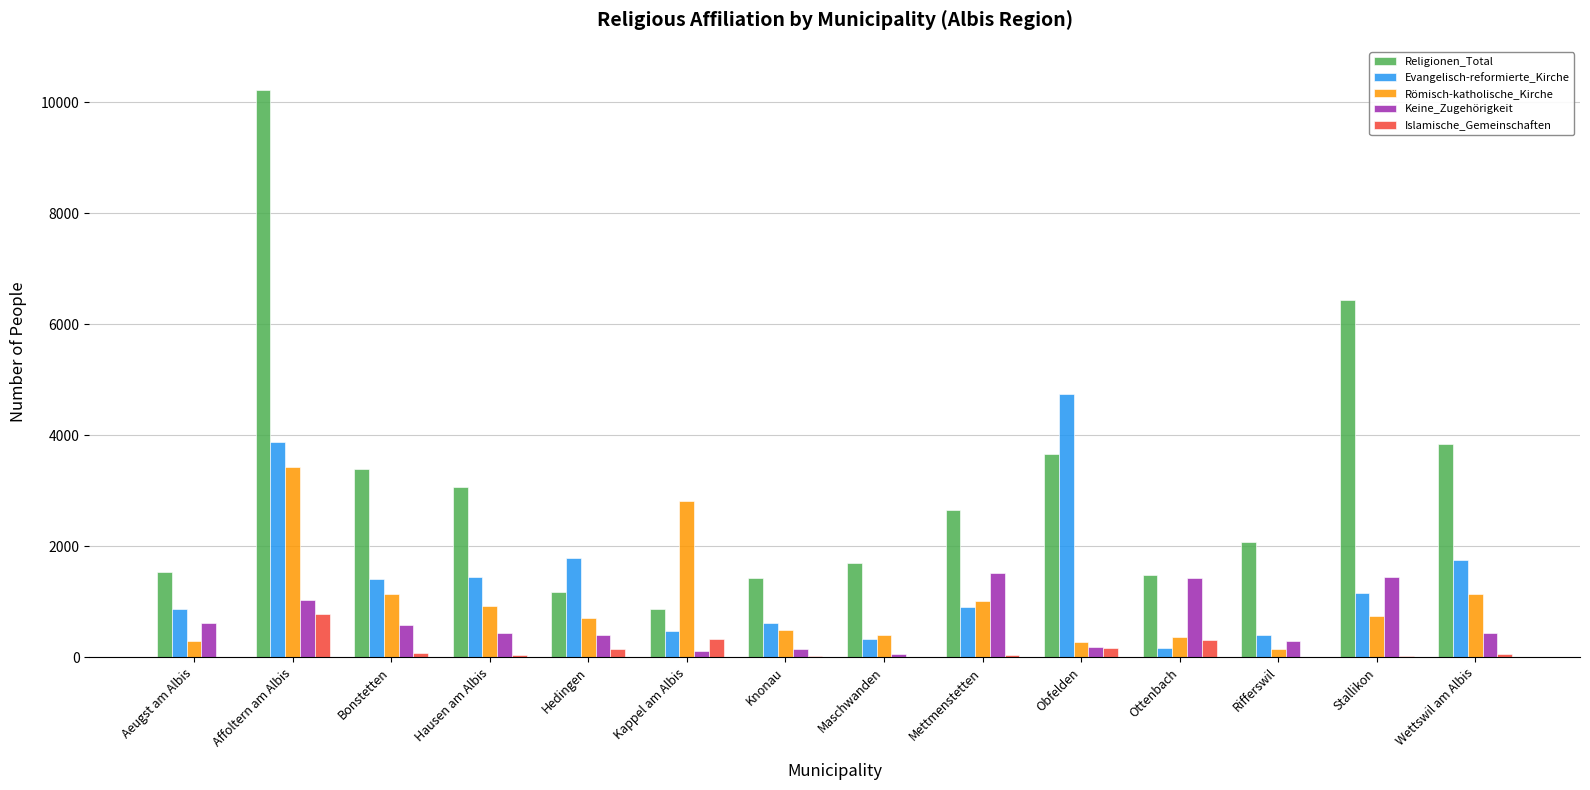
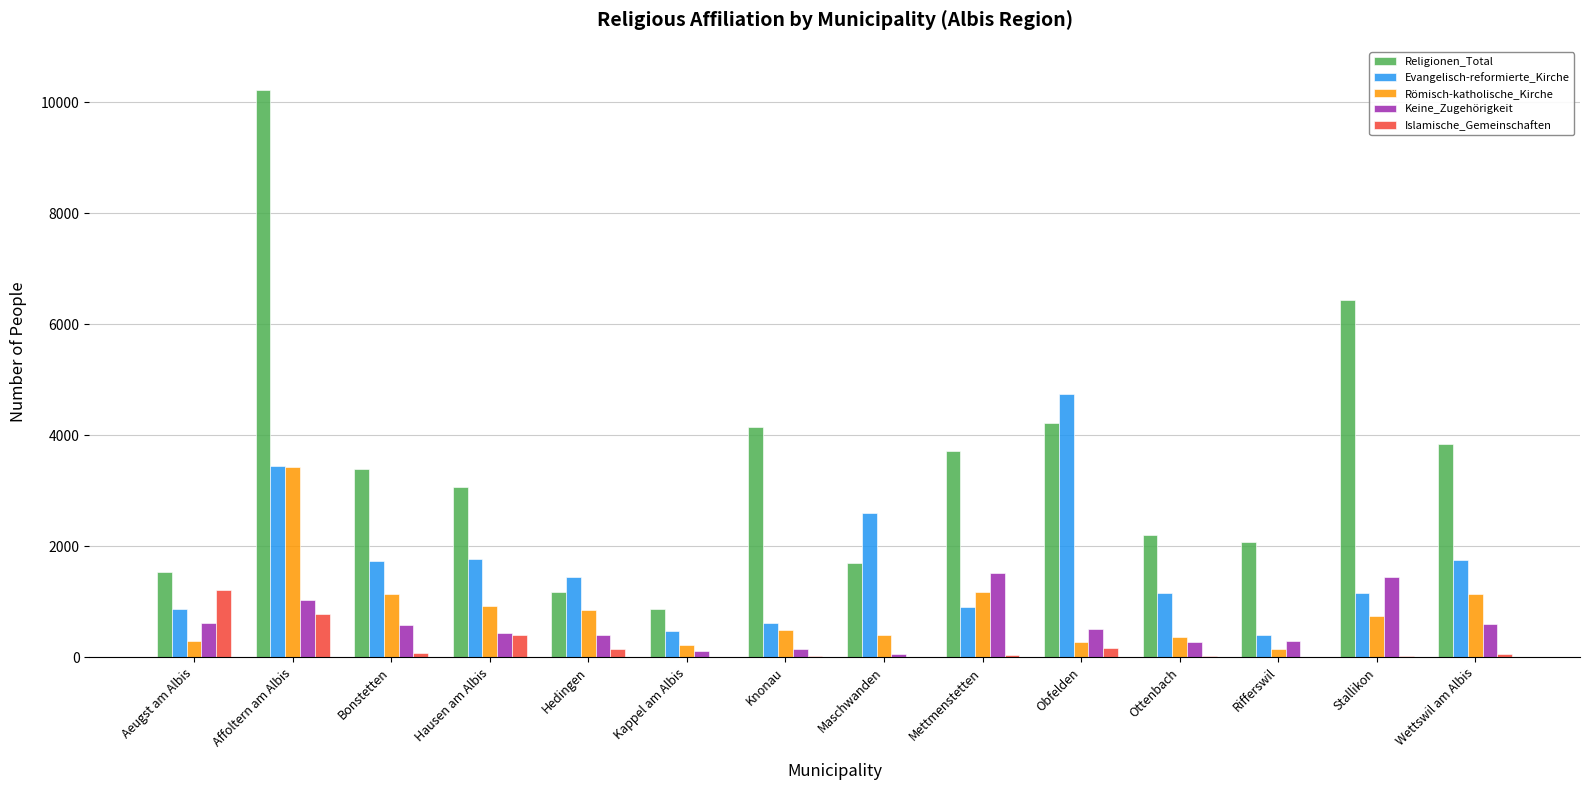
  {
    "Religionen_Total": {
      "Aeugst am Albis": 1500,
      "Affoltern am Albis": 10200,
      "Bonstetten": 3400,
      "Hausen am Albis": 3100,
      "Hedingen": 1200,
      "Kappel am Albis": 900,
-     "Knonau": 1400,
+     "Knonau": 4200,
      "Maschwanden": 1700,
-     "Mettmenstetten": 2700,
-     "Obfelden": 3700,
-     "Ottenbach": 1500,
+     "Mettmenstetten": 3700,
+     "Obfelden": 4200,
+     "Ottenbach": 2200,
      "Rifferswil": 2100,
      "Stallikon": 6400,
      "Wettswil am Albis": 3800
    },
    "Evangelisch-reformierte_Kirche": {
      "Aeugst am Albis": 900,
-     "Affoltern am Albis": 3900,
-     "Bonstetten": 1400,
-     "Hausen am Albis": 1400,
-     "Hedingen": 1800,
+     "Affoltern am Albis": 3400,
+     "Bonstetten": 1700,
+     "Hausen am Albis": 1800,
+     "Hedingen": 1500,
      "Kappel am Albis": 500,
      "Knonau": 600,
-     "Maschwanden": 300,
+     "Maschwanden": 2600,
      "Mettmenstetten": 900,
      "Obfelden": 4700,
-     "Ottenbach": 200,
+     "Ottenbach": 1200,
      "Rifferswil": 400,
      "Stallikon": 1200,
      "Wettswil am Albis": 1800
    },
    "Römisch-katholische_Kirche": {
      "Aeugst am Albis": 300,
      "Affoltern am Albis": 3400,
      "Bonstetten": 1100,
      "Hausen am Albis": 900,
-     "Hedingen": 700,
-     "Kappel am Albis": 2800,
+     "Hedingen": 900,
+     "Kappel am Albis": 200,
      "Knonau": 500,
      "Maschwanden": 400,
-     "Mettmenstetten": 1000,
+     "Mettmenstetten": 1200,
      "Obfelden": 300,
      "Ottenbach": 400,
      "Rifferswil": 200,
      "Stallikon": 800,
      "Wettswil am Albis": 1100
    },
    "Keine_Zugehörigkeit": {
      "Aeugst am Albis": 600,
      "Affoltern am Albis": 1000,
      "Bonstetten": 600,
      "Hausen am Albis": 400,
      "Hedingen": 400,
      "Kappel am Albis": 100,
      "Knonau": 100,
      "Maschwanden": 100,
      "Mettmenstetten": 1500,
-     "Obfelden": 200,
-     "Ottenbach": 1400,
+     "Obfelden": 500,
+     "Ottenbach": 300,
      "Rifferswil": 300,
      "Stallikon": 1400,
-     "Wettswil am Albis": 400
+     "Wettswil am Albis": 600
    },
    "Islamische_Gemeinschaften": {
-     "Aeugst am Albis": 0,
+     "Aeugst am Albis": 1200,
      "Affoltern am Albis": 800,
      "Bonstetten": 100,
-     "Hausen am Albis": 0,
+     "Hausen am Albis": 400,
      "Hedingen": 200,
-     "Kappel am Albis": 300,
+     "Kappel am Albis": 0,
      "Maschwanden": 0,
      "Mettmenstetten": 0,
      "Obfelden": 200,
-     "Ottenbach": 300,
+     "Ottenbach": 0,
      "Rifferswil": 0,
      "Wettswil am Albis": 100
    }
  }
